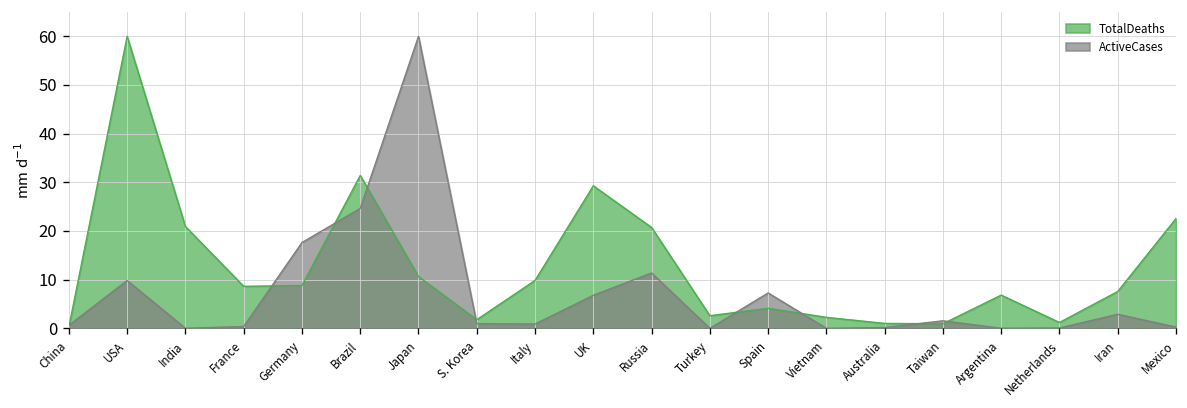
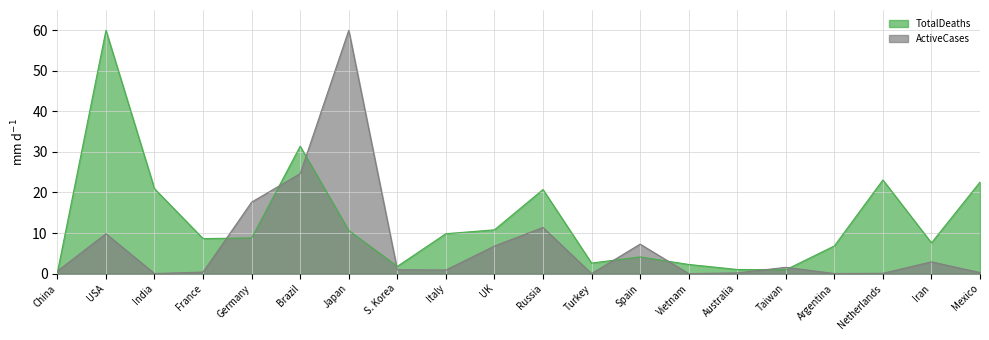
  {
    "TotalDeaths": {
      "USA": 60,
      "India": 21,
      "France": 9,
      "Germany": 9,
      "Brazil": 31,
      "Japan": 11,
      "S. Korea": 2,
      "Italy": 10,
-     "UK": 29,
+     "UK": 11,
      "Russia": 21,
      "Turkey": 3,
      "Spain": 4,
      "Vietnam": 2,
      "Australia": 1,
      "Argentina": 7,
-     "Netherlands": 1,
+     "Netherlands": 23,
      "Iran": 8,
      "Mexico": 23
    },
    "ActiveCases": {
      "USA": 10,
      "India": 0,
      "France": 0,
      "Germany": 18,
      "Brazil": 25,
      "Japan": 60,
      "S. Korea": 1,
      "Italy": 1,
      "UK": 7,
      "Russia": 11,
      "Turkey": 0,
      "Spain": 7,
      "Vietnam": 0,
      "Australia": 0,
      "Argentina": 0,
      "Netherlands": 0,
      "Iran": 3,
      "Mexico": 0
    }
  }
